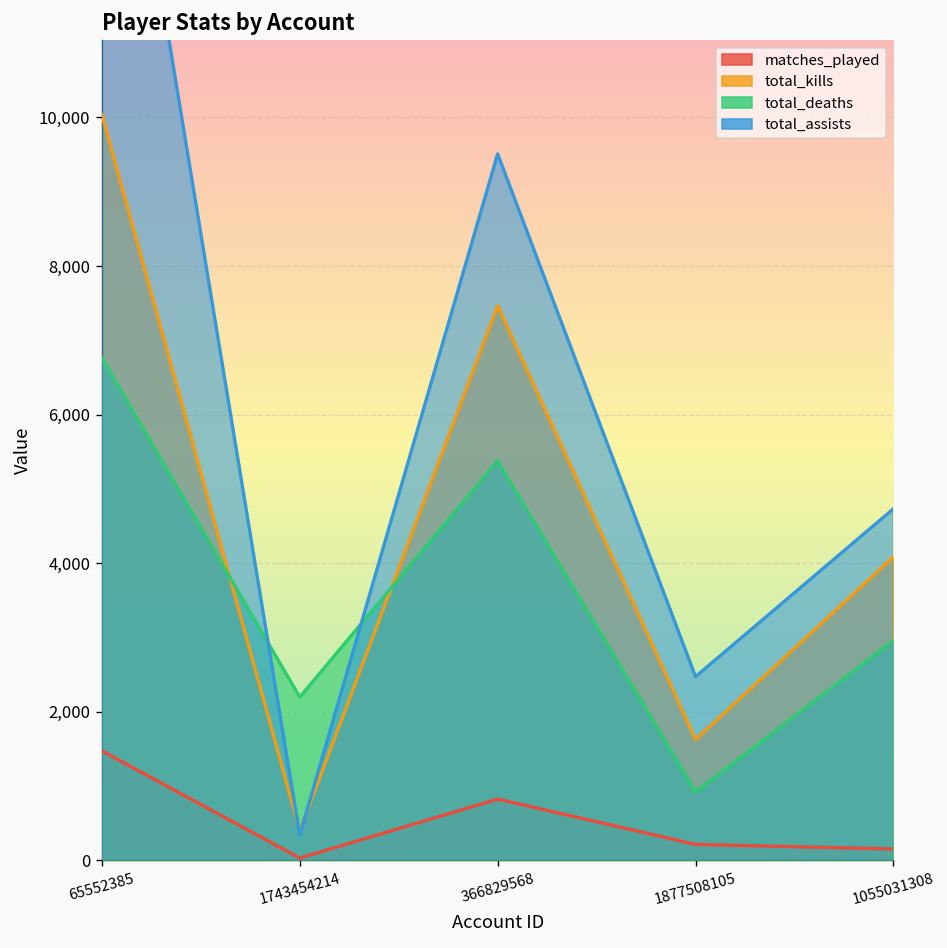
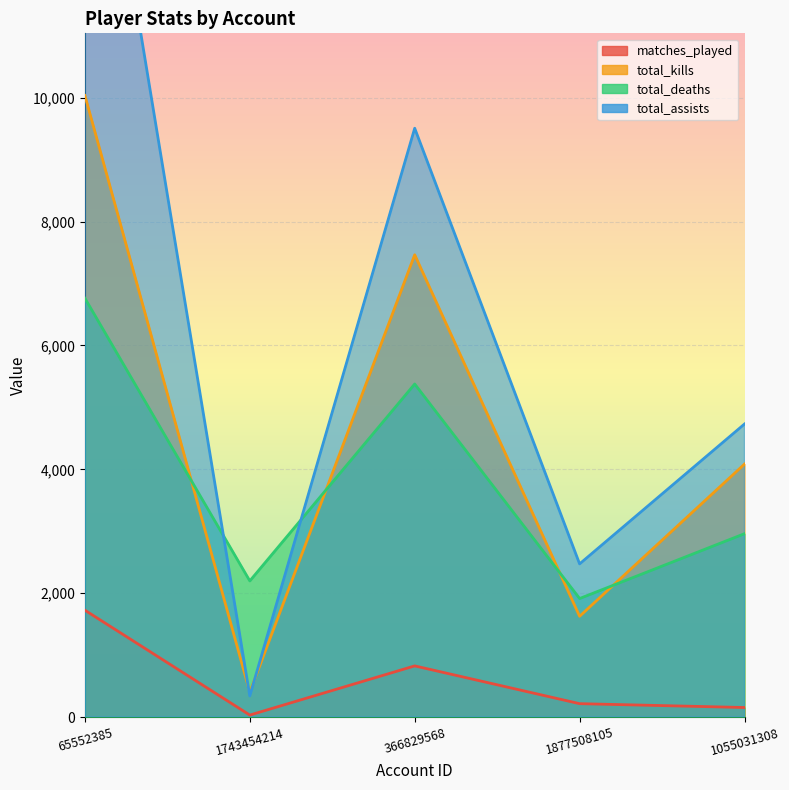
  {
    "matches_played": {
-     "65552385": "1,500",
+     "65552385": "1,700",
      "1743454214": "0",
      "366829568": "800",
      "1877508105": "200",
      "1055031308": "200"
    },
    "total_kills": {
      "65552385": "10,000",
      "1743454214": "400",
      "366829568": "7,500",
      "1877508105": "1,600",
      "1055031308": "4,100"
    },
    "total_deaths": {
      "65552385": "6,800",
      "1743454214": "2,200",
      "366829568": "5,400",
-     "1877508105": "900",
+     "1877508105": "1,900",
      "1055031308": "3,000"
    },
    "total_assists": {
      "1743454214": "300",
      "366829568": "9,500",
      "1877508105": "2,500",
      "1055031308": "4,700"
    }
  }
